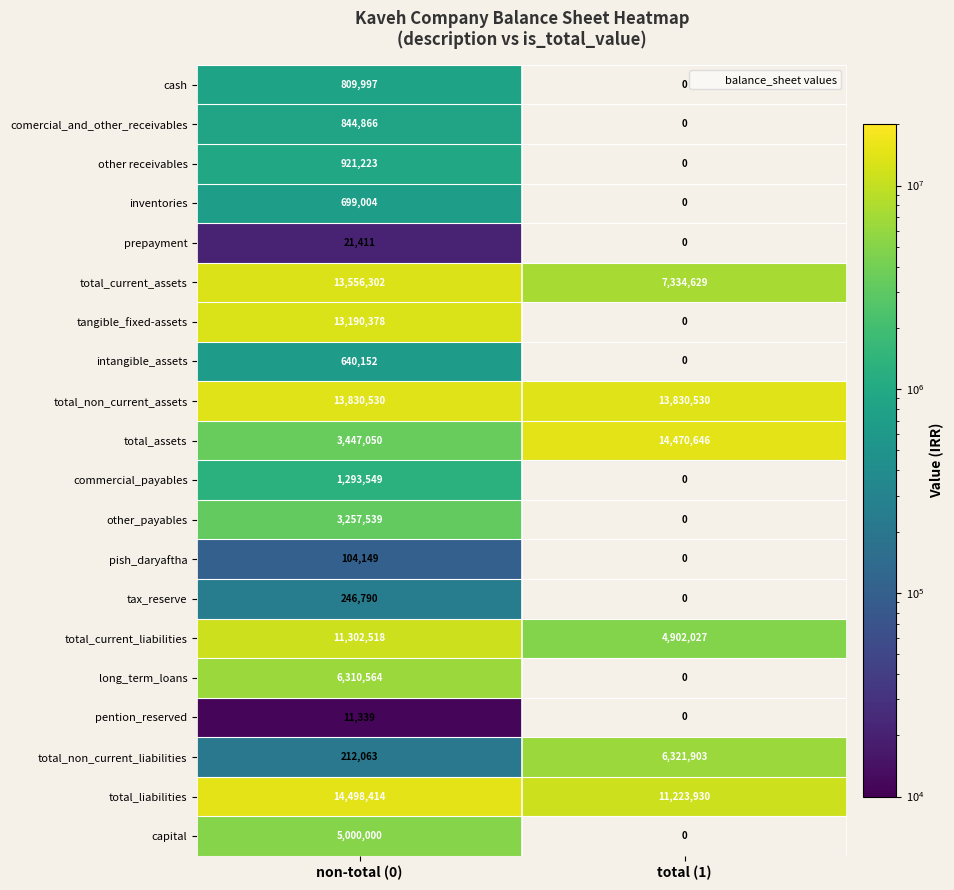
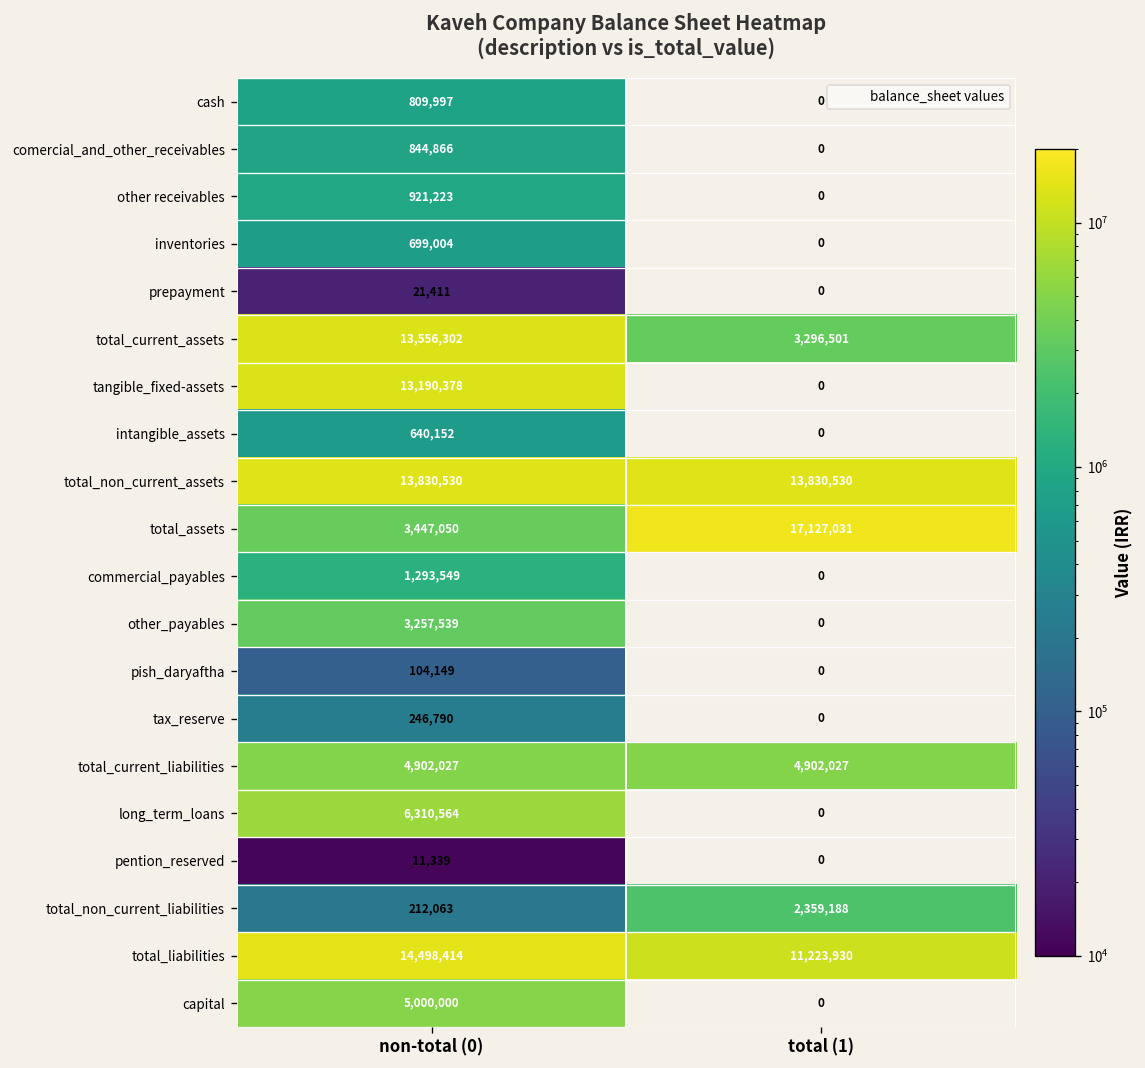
  {
    "cash": {
      "non-total (0)": "809,997"
    },
    "comercial_and_other_receivables": {
      "non-total (0)": "844,866"
    },
    "other receivables": {
      "non-total (0)": "921,223"
    },
    "inventories": {
      "non-total (0)": "699,004"
    },
    "prepayment": {
      "non-total (0)": "21,411"
    },
    "total_current_assets": {
      "non-total (0)": "13,556,302",
-     "total (1)": "7,334,629"
+     "total (1)": "3,296,501"
    },
    "tangible_fixed-assets": {
      "non-total (0)": "13,190,378"
    },
    "intangible_assets": {
      "non-total (0)": "640,152"
    },
    "total_non_current_assets": {
      "non-total (0)": "13,830,530",
      "total (1)": "13,830,530"
    },
    "total_assets": {
      "non-total (0)": "3,447,050",
-     "total (1)": "14,470,646"
+     "total (1)": "17,127,031"
    },
    "commercial_payables": {
      "non-total (0)": "1,293,549"
    },
    "other_payables": {
      "non-total (0)": "3,257,539"
    },
    "pish_daryaftha": {
      "non-total (0)": "104,149"
    },
    "tax_reserve": {
      "non-total (0)": "246,790"
    },
    "total_current_liabilities": {
-     "non-total (0)": "11,302,518",
+     "non-total (0)": "4,902,027",
      "total (1)": "4,902,027"
    },
    "long_term_loans": {
      "non-total (0)": "6,310,564"
    },
    "pention_reserved": {
      "non-total (0)": "11,339"
    },
    "total_non_current_liabilities": {
      "non-total (0)": "212,063",
-     "total (1)": "6,321,903"
+     "total (1)": "2,359,188"
    },
    "total_liabilities": {
      "non-total (0)": "14,498,414",
      "total (1)": "11,223,930"
    },
    "capital": {
      "non-total (0)": "5,000,000"
    }
  }
